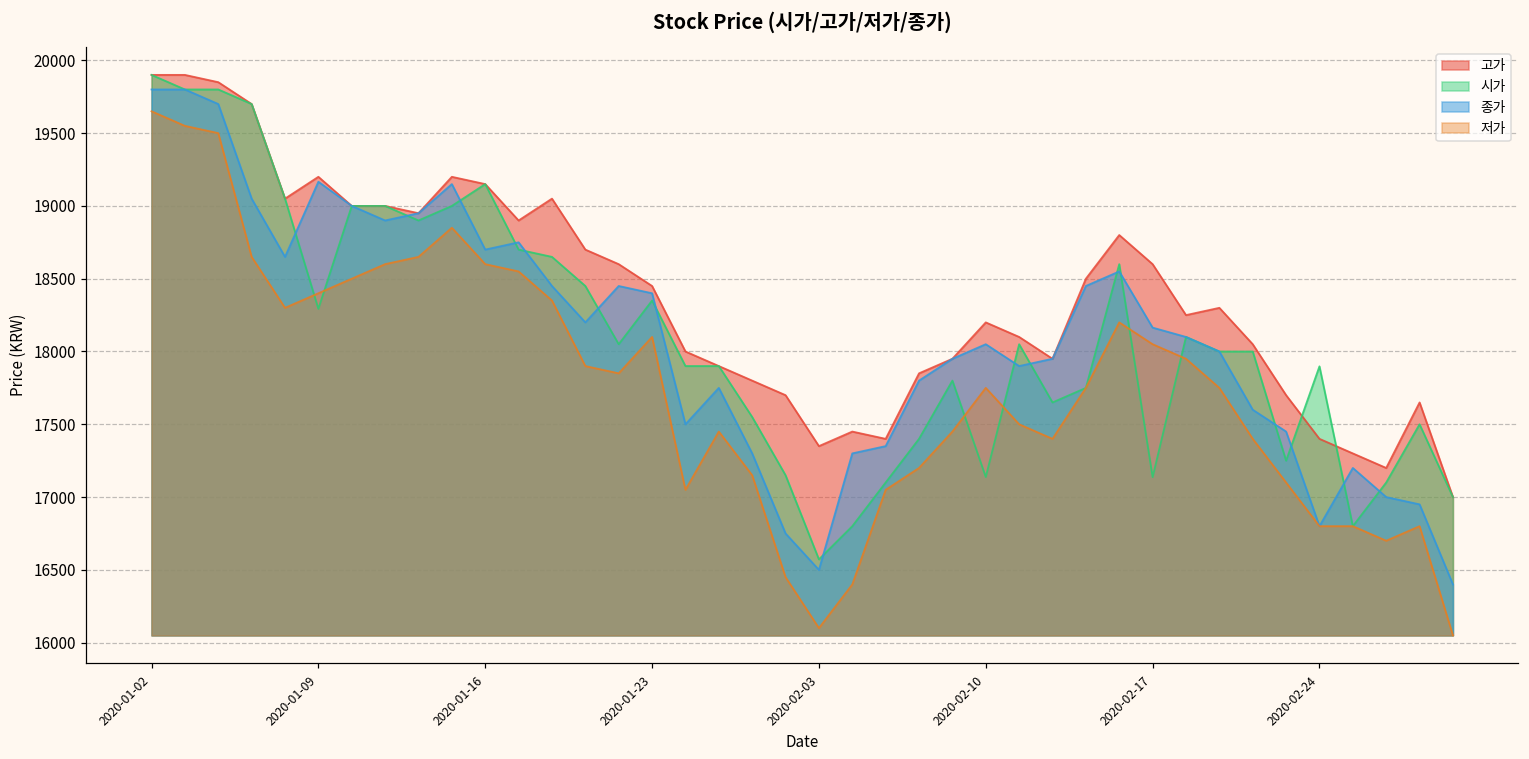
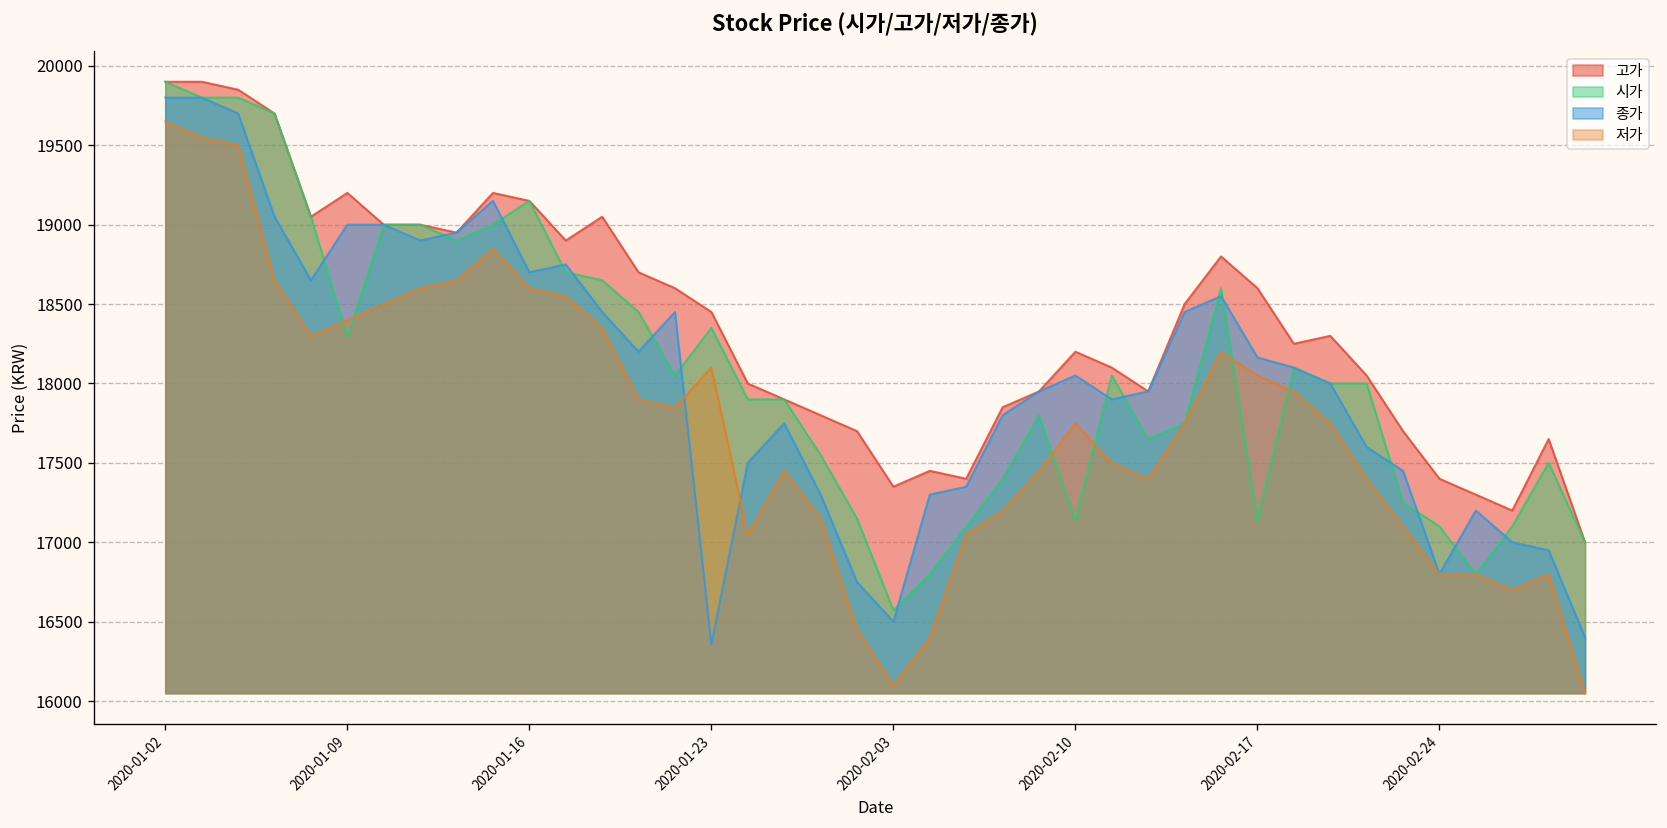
  {
    "시가": {
      "2020-01-09": 18290,
      "2020-01-23": 18350,
      "2020-02-03": 16570,
      "2020-02-10": 17140,
      "2020-02-17": 17140,
-     "2020-02-24": 17900
+     "2020-02-24": 17100
    },
    "종가": {
      "2020-01-02": 19800,
-     "2020-01-09": 19170,
+     "2020-01-09": 19000,
      "2020-01-16": 18700,
-     "2020-01-23": 18400,
+     "2020-01-23": 16360,
      "2020-02-03": 16500,
      "2020-02-10": 18050,
      "2020-02-17": 18160
    }
  }
